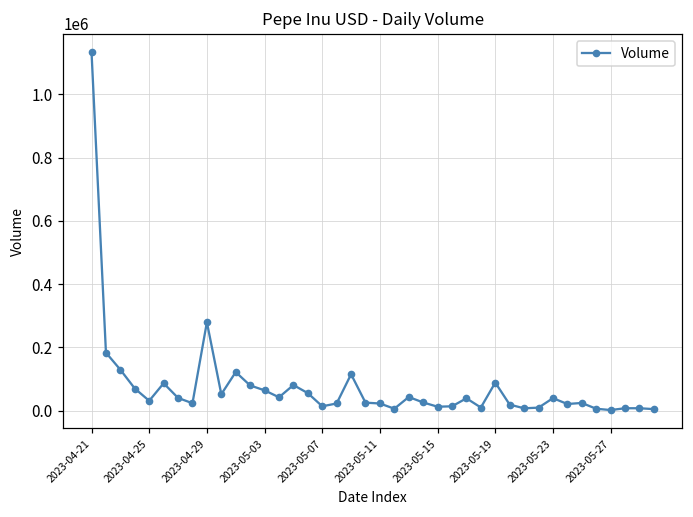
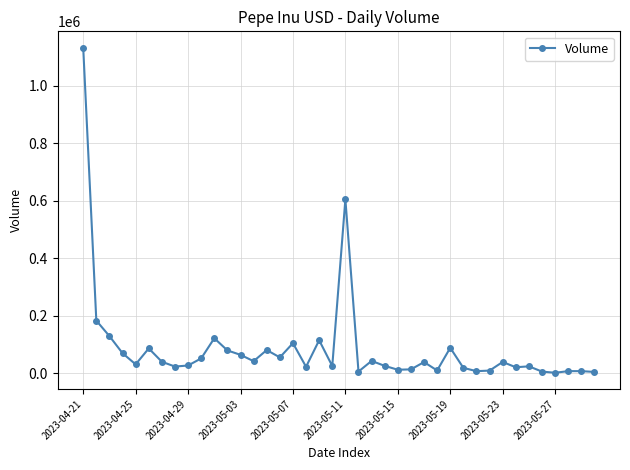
  {
    "2023-04-21": 1130000,
    "2023-04-25": 30000,
-   "2023-04-29": 280000,
+   "2023-04-29": 30000,
    "2023-05-03": 60000,
-   "2023-05-07": 10000,
-   "2023-05-11": 20000,
+   "2023-05-07": 100000,
+   "2023-05-11": 610000,
    "2023-05-15": 10000,
    "2023-05-19": 90000,
    "2023-05-23": 40000,
    "2023-05-27": 0
  }
